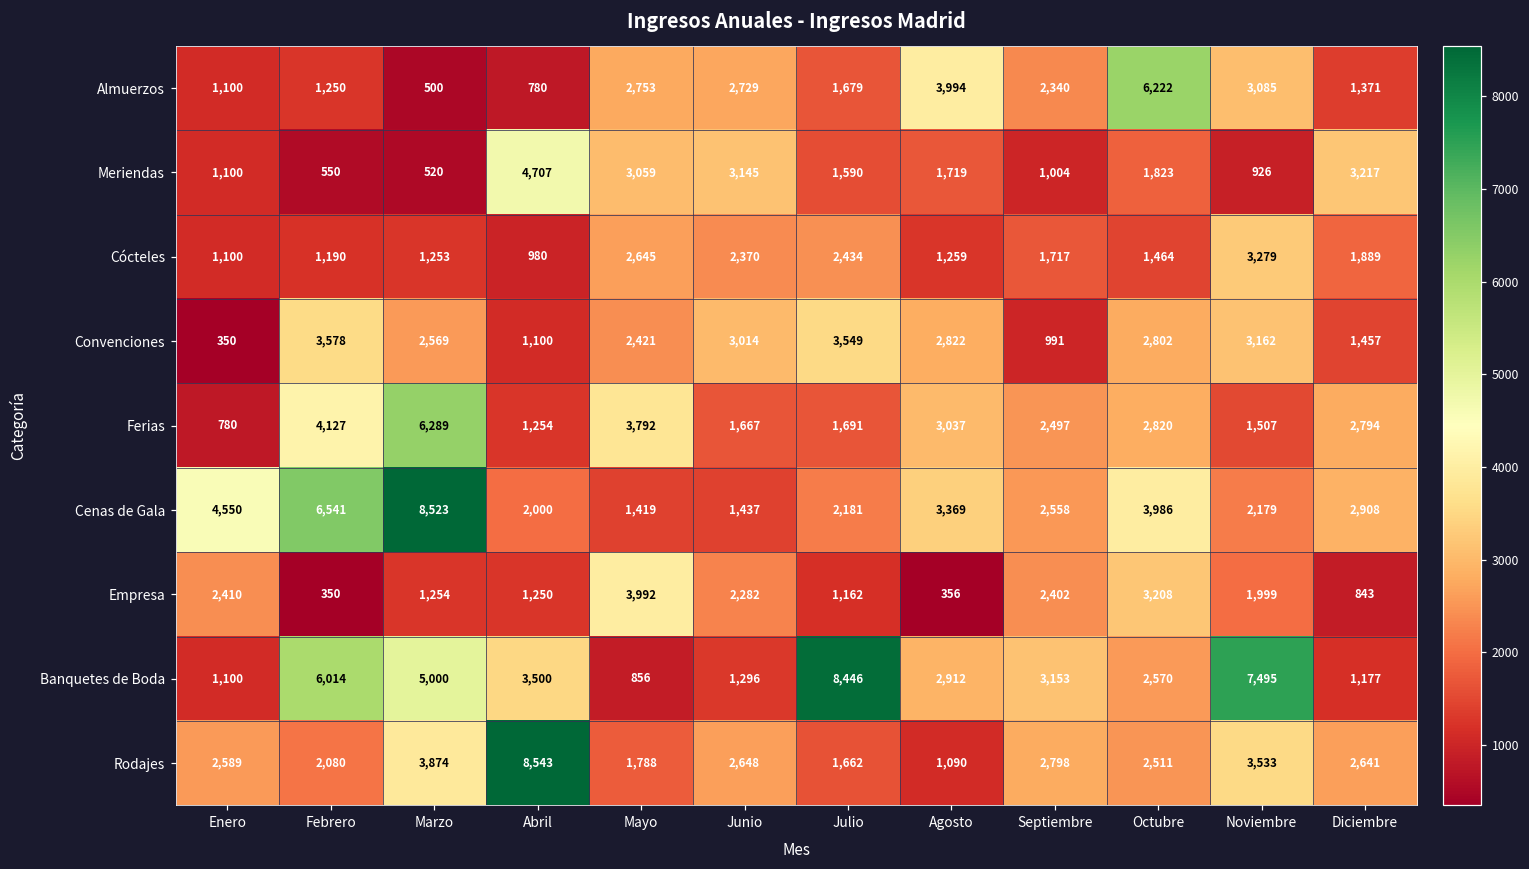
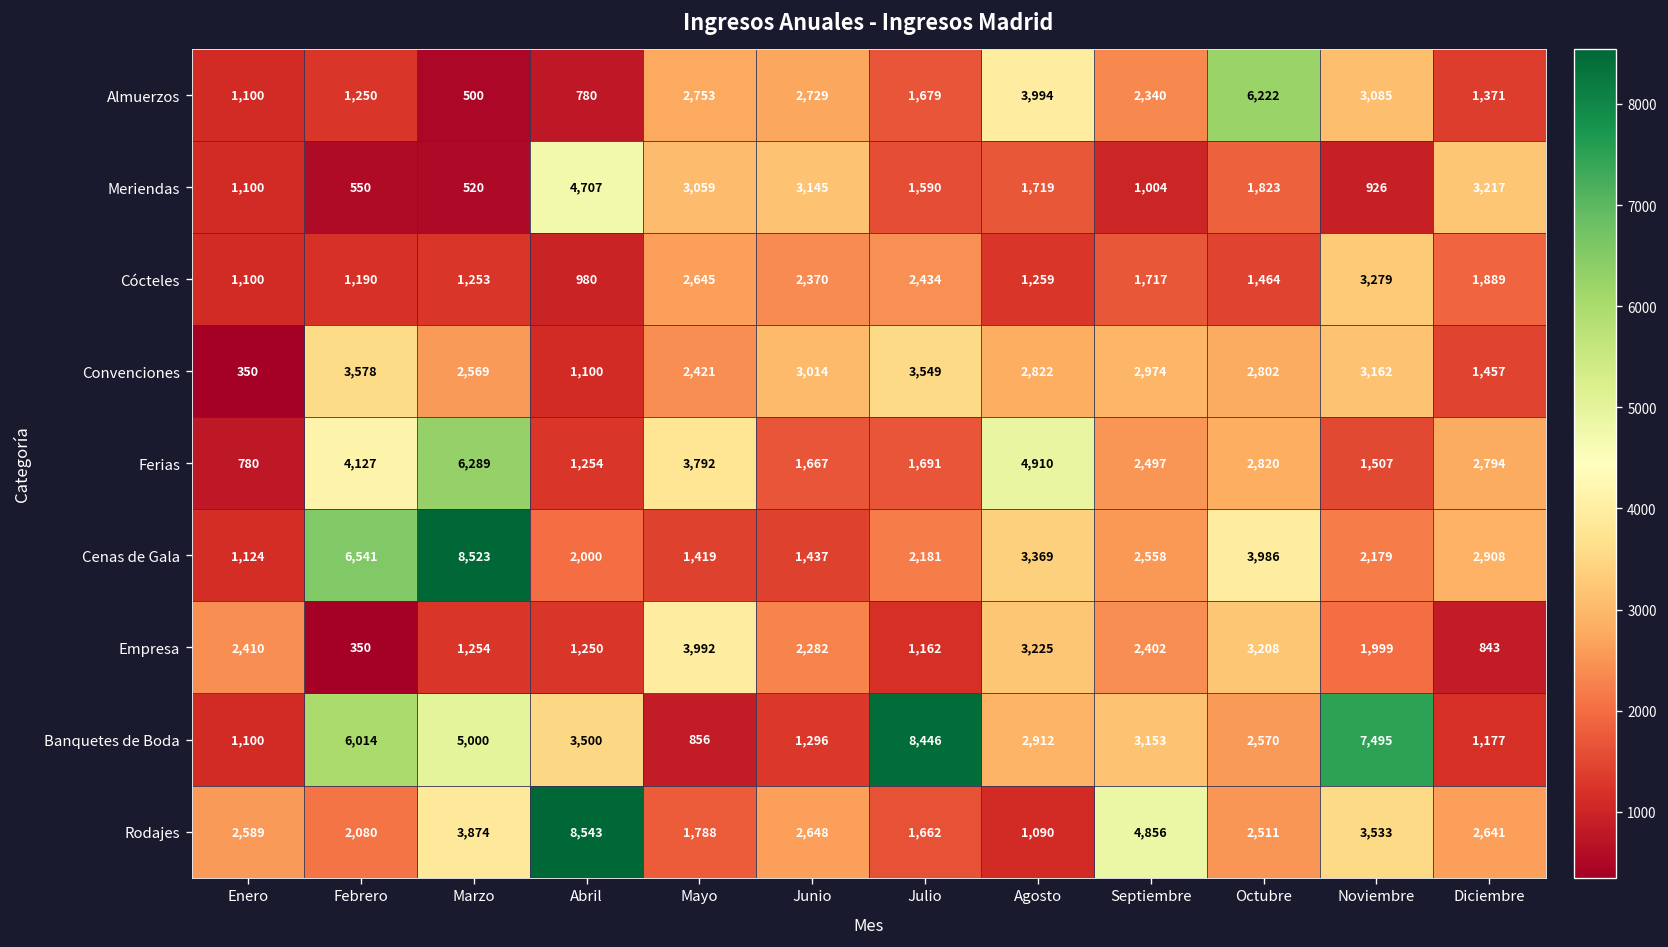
  {
    "Almuerzos": {
      "Enero": "1,100",
      "Febrero": "1,250",
      "Marzo": "500",
      "Abril": "780",
      "Mayo": "2,753",
      "Junio": "2,729",
      "Julio": "1,679",
      "Agosto": "3,994",
      "Septiembre": "2,340",
      "Octubre": "6,222",
      "Noviembre": "3,085",
      "Diciembre": "1,371"
    },
    "Meriendas": {
      "Enero": "1,100",
      "Febrero": "550",
      "Marzo": "520",
      "Abril": "4,707",
      "Mayo": "3,059",
      "Junio": "3,145",
      "Julio": "1,590",
      "Agosto": "1,719",
      "Septiembre": "1,004",
      "Octubre": "1,823",
      "Noviembre": "926",
      "Diciembre": "3,217"
    },
    "Cócteles": {
      "Enero": "1,100",
      "Febrero": "1,190",
      "Marzo": "1,253",
      "Abril": "980",
      "Mayo": "2,645",
      "Junio": "2,370",
      "Julio": "2,434",
      "Agosto": "1,259",
      "Septiembre": "1,717",
      "Octubre": "1,464",
      "Noviembre": "3,279",
      "Diciembre": "1,889"
    },
    "Convenciones": {
      "Enero": "350",
      "Febrero": "3,578",
      "Marzo": "2,569",
      "Abril": "1,100",
      "Mayo": "2,421",
      "Junio": "3,014",
      "Julio": "3,549",
      "Agosto": "2,822",
-     "Septiembre": "991",
+     "Septiembre": "2,974",
      "Octubre": "2,802",
      "Noviembre": "3,162",
      "Diciembre": "1,457"
    },
    "Ferias": {
      "Enero": "780",
      "Febrero": "4,127",
      "Marzo": "6,289",
      "Abril": "1,254",
      "Mayo": "3,792",
      "Junio": "1,667",
      "Julio": "1,691",
-     "Agosto": "3,037",
+     "Agosto": "4,910",
      "Septiembre": "2,497",
      "Octubre": "2,820",
      "Noviembre": "1,507",
      "Diciembre": "2,794"
    },
    "Cenas de Gala": {
-     "Enero": "4,550",
+     "Enero": "1,124",
      "Febrero": "6,541",
      "Marzo": "8,523",
      "Abril": "2,000",
      "Mayo": "1,419",
      "Junio": "1,437",
      "Julio": "2,181",
      "Agosto": "3,369",
      "Septiembre": "2,558",
      "Octubre": "3,986",
      "Noviembre": "2,179",
      "Diciembre": "2,908"
    },
    "Empresa": {
      "Enero": "2,410",
      "Febrero": "350",
      "Marzo": "1,254",
      "Abril": "1,250",
      "Mayo": "3,992",
      "Junio": "2,282",
      "Julio": "1,162",
-     "Agosto": "356",
+     "Agosto": "3,225",
      "Septiembre": "2,402",
      "Octubre": "3,208",
      "Noviembre": "1,999",
      "Diciembre": "843"
    },
    "Banquetes de Boda": {
      "Enero": "1,100",
      "Febrero": "6,014",
      "Marzo": "5,000",
      "Abril": "3,500",
      "Mayo": "856",
      "Junio": "1,296",
      "Julio": "8,446",
      "Agosto": "2,912",
      "Septiembre": "3,153",
      "Octubre": "2,570",
      "Noviembre": "7,495",
      "Diciembre": "1,177"
    },
    "Rodajes": {
      "Enero": "2,589",
      "Febrero": "2,080",
      "Marzo": "3,874",
      "Abril": "8,543",
      "Mayo": "1,788",
      "Junio": "2,648",
      "Julio": "1,662",
      "Agosto": "1,090",
-     "Septiembre": "2,798",
+     "Septiembre": "4,856",
      "Octubre": "2,511",
      "Noviembre": "3,533",
      "Diciembre": "2,641"
    }
  }
